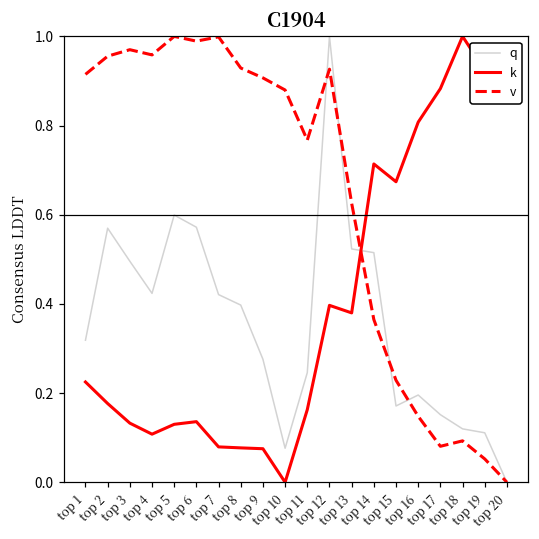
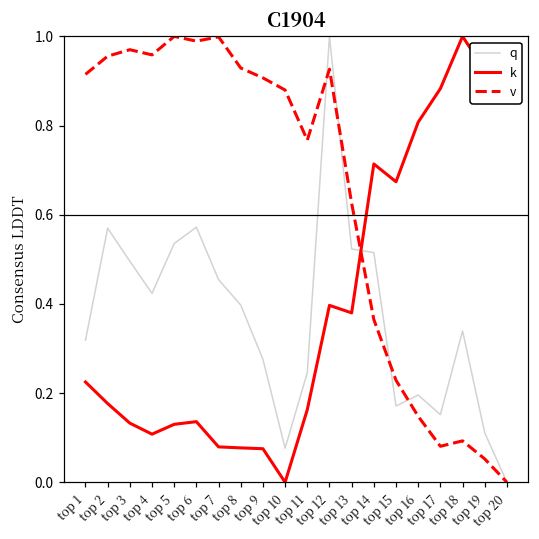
  {
    "q": {
      "top 1": 0.32,
      "top 2": 0.57,
      "top 3": 0.50,
      "top 4": 0.42,
-     "top 5": 0.60,
+     "top 5": 0.54,
      "top 6": 0.57,
-     "top 7": 0.42,
+     "top 7": 0.45,
      "top 8": 0.40,
      "top 9": 0.28,
      "top 10": 0.08,
      "top 11": 0.25,
      "top 12": 1.00,
      "top 13": 0.52,
      "top 14": 0.52,
      "top 15": 0.17,
      "top 16": 0.20,
      "top 17": 0.15,
-     "top 18": 0.12,
+     "top 18": 0.34,
      "top 19": 0.11
    }
  }
